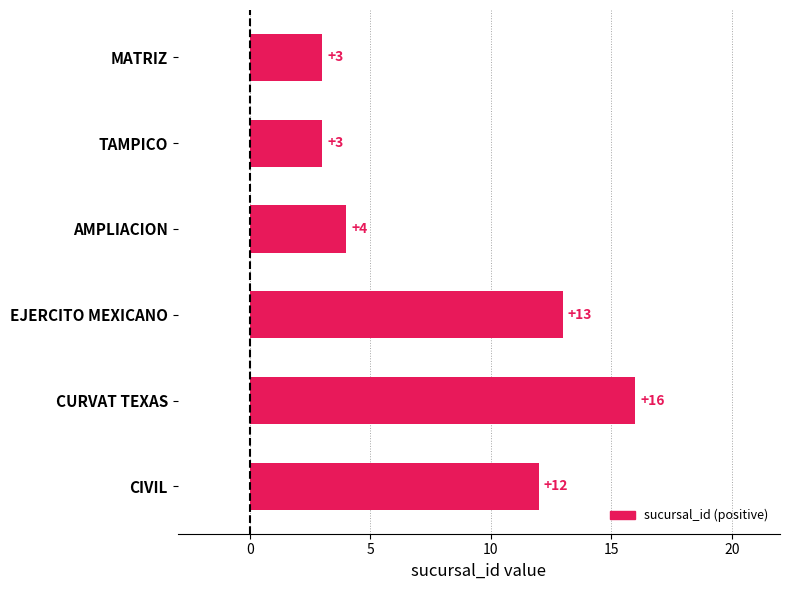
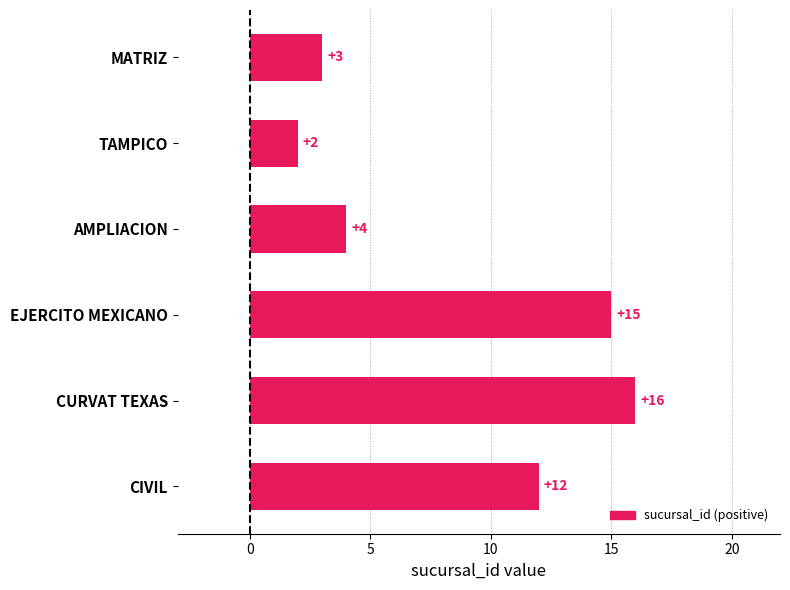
  {
    "MATRIZ": "+3",
-   "TAMPICO": "+3",
+   "TAMPICO": "+2",
    "AMPLIACION": "+4",
-   "EJERCITO MEXICANO": "+13",
+   "EJERCITO MEXICANO": "+15",
    "CURVAT TEXAS": "+16",
    "CIVIL": "+12"
  }
